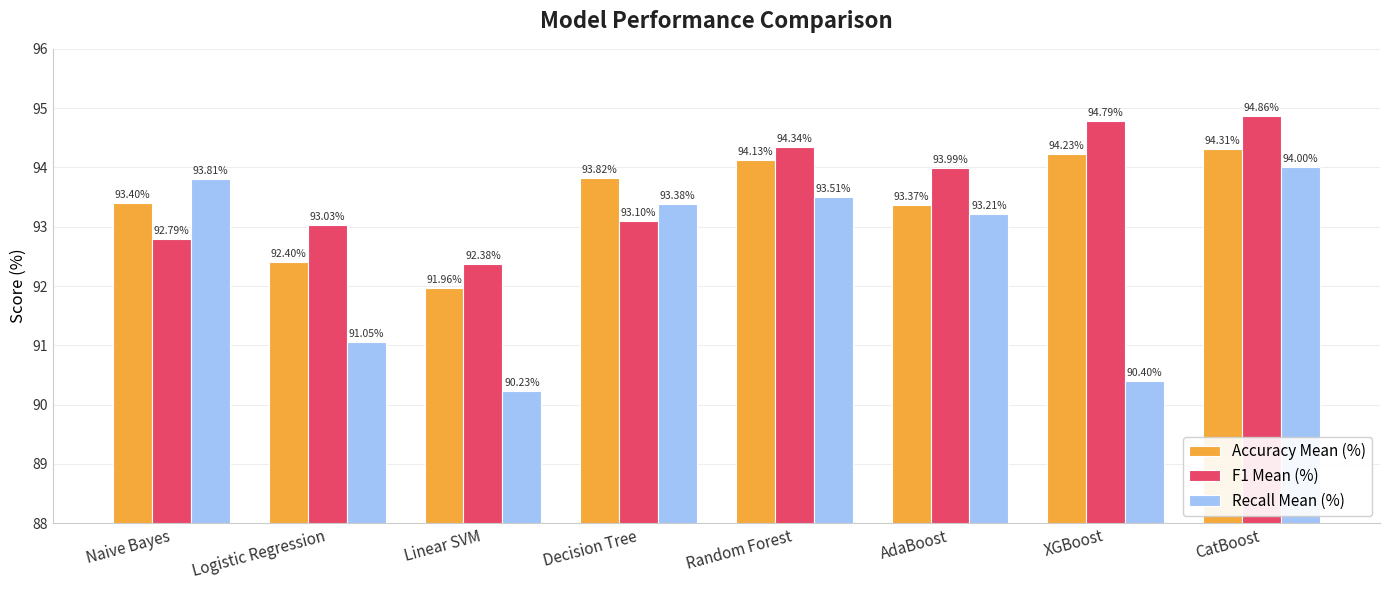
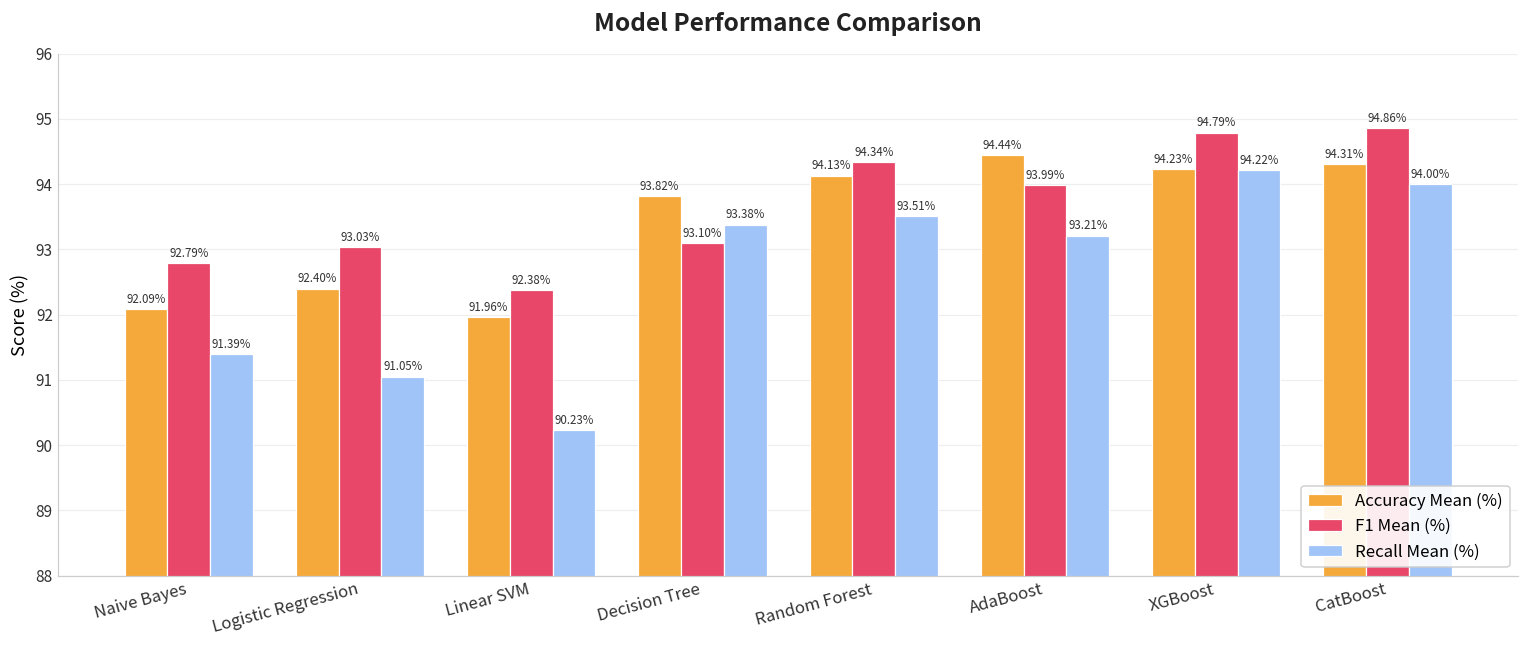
  {
    "Accuracy Mean (%)": {
-     "Naive Bayes": "93.40%",
+     "Naive Bayes": "92.09%",
      "Logistic Regression": "92.40%",
      "Linear SVM": "91.96%",
      "Decision Tree": "93.82%",
      "Random Forest": "94.13%",
-     "AdaBoost": "93.37%",
+     "AdaBoost": "94.44%",
      "XGBoost": "94.23%",
      "CatBoost": "94.31%"
    },
    "F1 Mean (%)": {
      "Naive Bayes": "92.79%",
      "Logistic Regression": "93.03%",
      "Linear SVM": "92.38%",
      "Decision Tree": "93.10%",
      "Random Forest": "94.34%",
      "AdaBoost": "93.99%",
      "XGBoost": "94.79%",
      "CatBoost": "94.86%"
    },
    "Recall Mean (%)": {
-     "Naive Bayes": "93.81%",
+     "Naive Bayes": "91.39%",
      "Logistic Regression": "91.05%",
      "Linear SVM": "90.23%",
      "Decision Tree": "93.38%",
      "Random Forest": "93.51%",
      "AdaBoost": "93.21%",
-     "XGBoost": "90.40%",
+     "XGBoost": "94.22%",
      "CatBoost": "94.00%"
    }
  }
